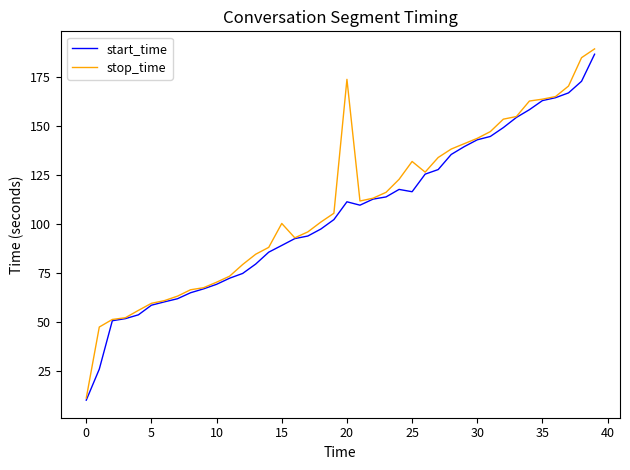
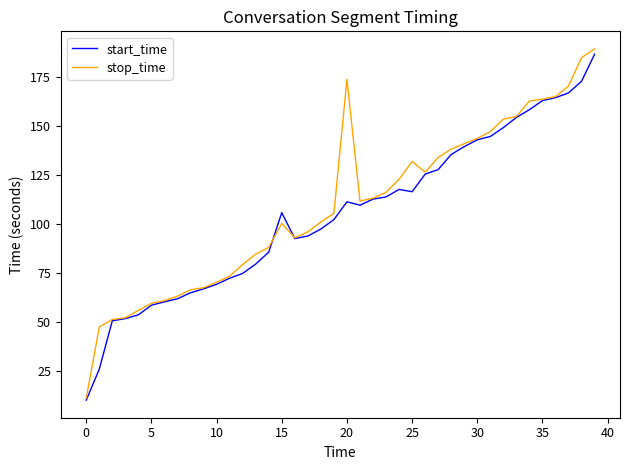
  {
    "start_time": {
-     "15": 89,
+     "15": 106,
      "20": 111,
      "25": 117
    },
    "stop_time": {
      "15": 100,
      "20": 174,
      "25": 132
    }
  }
